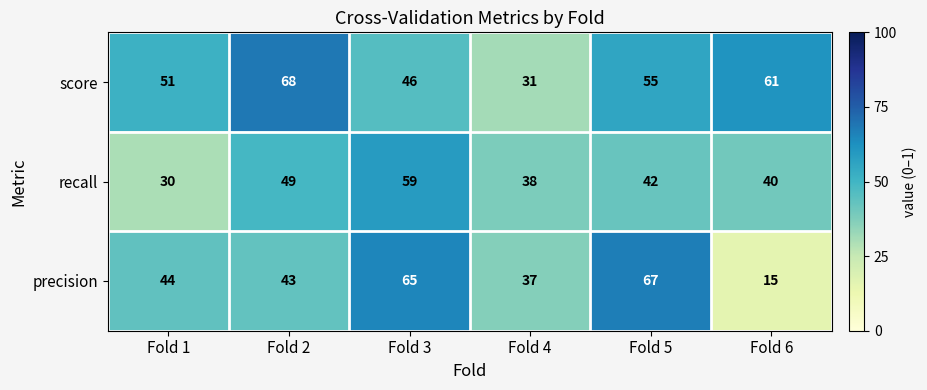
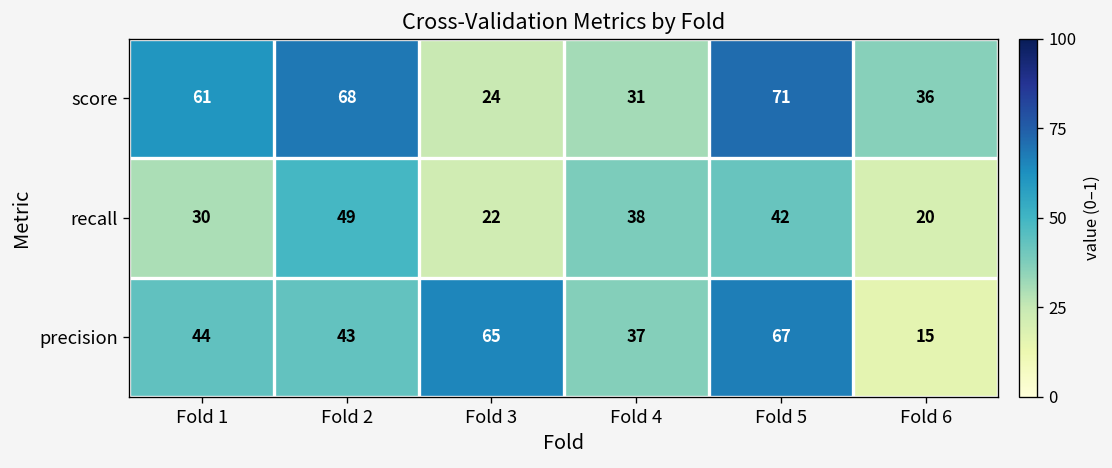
  {
    "score": {
-     "Fold 1": 51,
+     "Fold 1": 61,
      "Fold 2": 68,
-     "Fold 3": 46,
+     "Fold 3": 24,
      "Fold 4": 31,
-     "Fold 5": 55,
-     "Fold 6": 61
+     "Fold 5": 71,
+     "Fold 6": 36
    },
    "recall": {
      "Fold 1": 30,
      "Fold 2": 49,
-     "Fold 3": 59,
+     "Fold 3": 22,
      "Fold 4": 38,
      "Fold 5": 42,
-     "Fold 6": 40
+     "Fold 6": 20
    },
    "precision": {
      "Fold 1": 44,
      "Fold 2": 43,
      "Fold 3": 65,
      "Fold 4": 37,
      "Fold 5": 67,
      "Fold 6": 15
    }
  }
